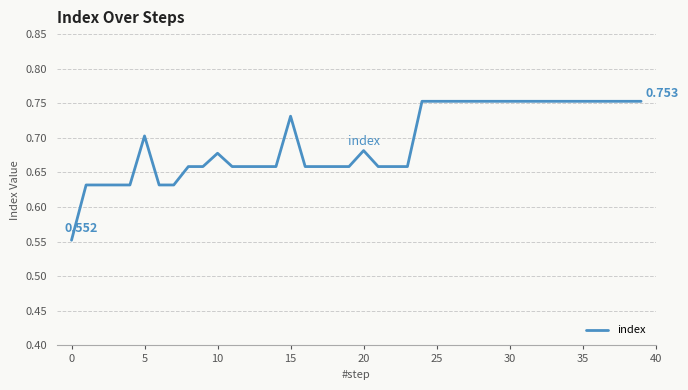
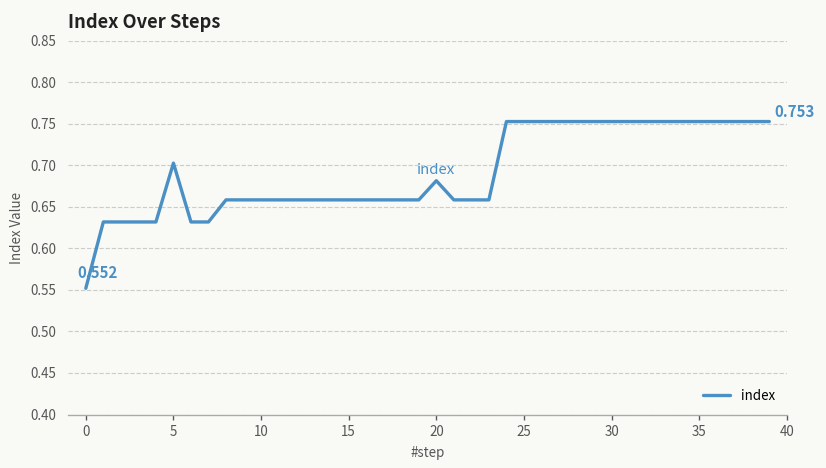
  {
    "5": 0.70,
-   "10": 0.68,
-   "15": 0.73,
+   "10": 0.66,
+   "15": 0.66,
    "20": 0.68,
    "25": 0.75,
    "30": 0.75,
    "35": 0.75
  }
